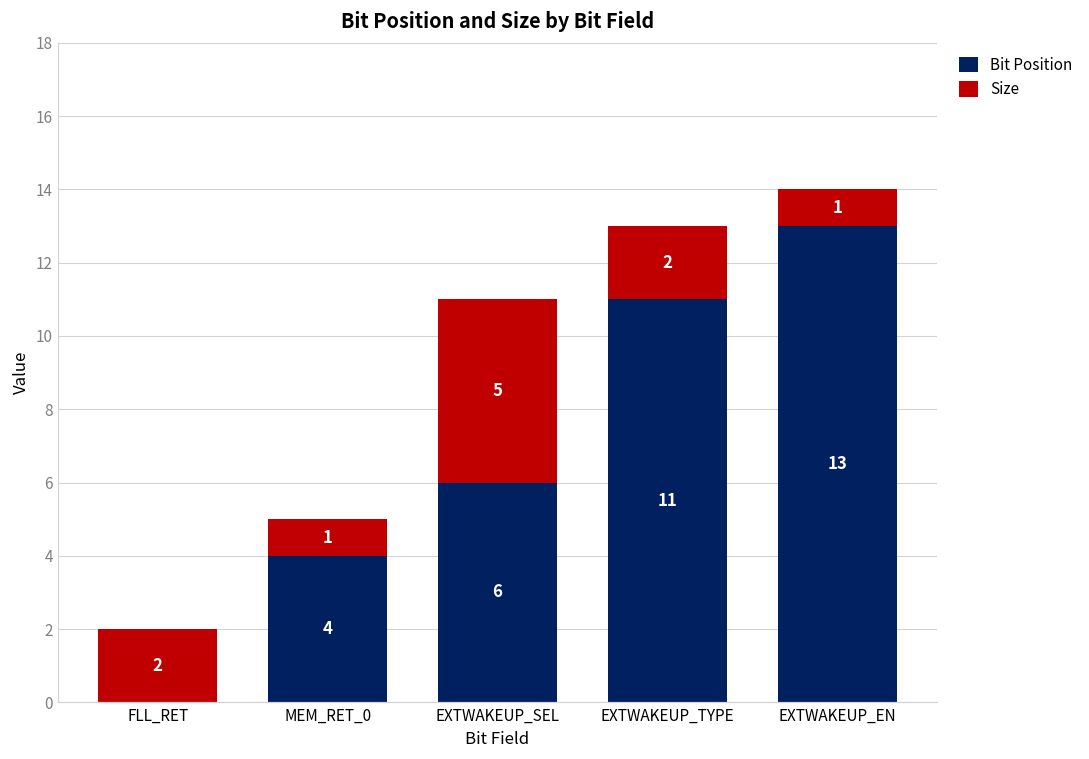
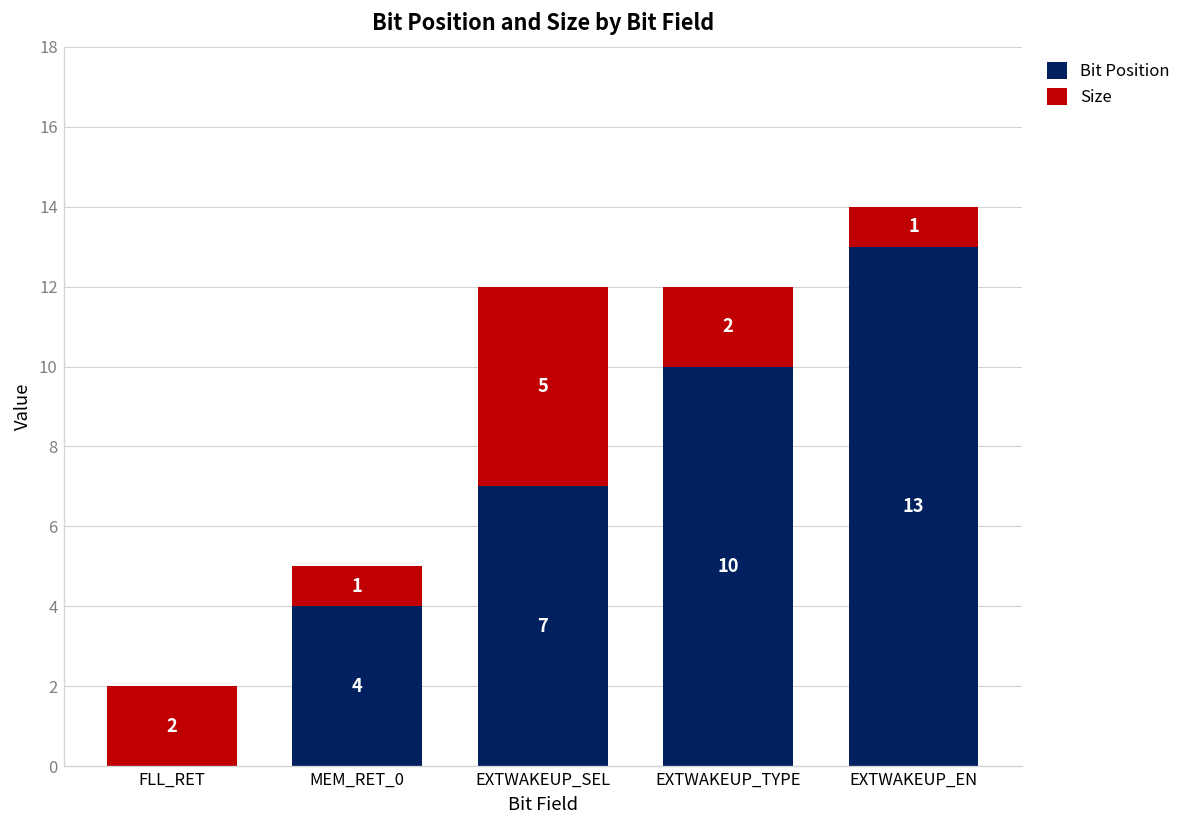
  {
    "Bit Position": {
      "MEM_RET_0": 4,
-     "EXTWAKEUP_SEL": 6,
-     "EXTWAKEUP_TYPE": 11,
+     "EXTWAKEUP_SEL": 7,
+     "EXTWAKEUP_TYPE": 10,
      "EXTWAKEUP_EN": 13
    },
    "Size": {
      "FLL_RET": 2,
      "MEM_RET_0": 1,
      "EXTWAKEUP_SEL": 5,
      "EXTWAKEUP_TYPE": 2,
      "EXTWAKEUP_EN": 1
    }
  }
